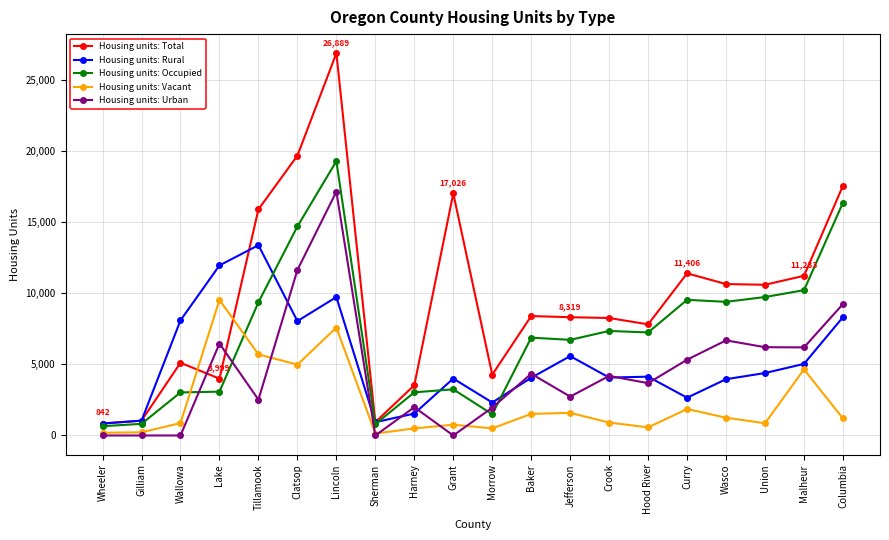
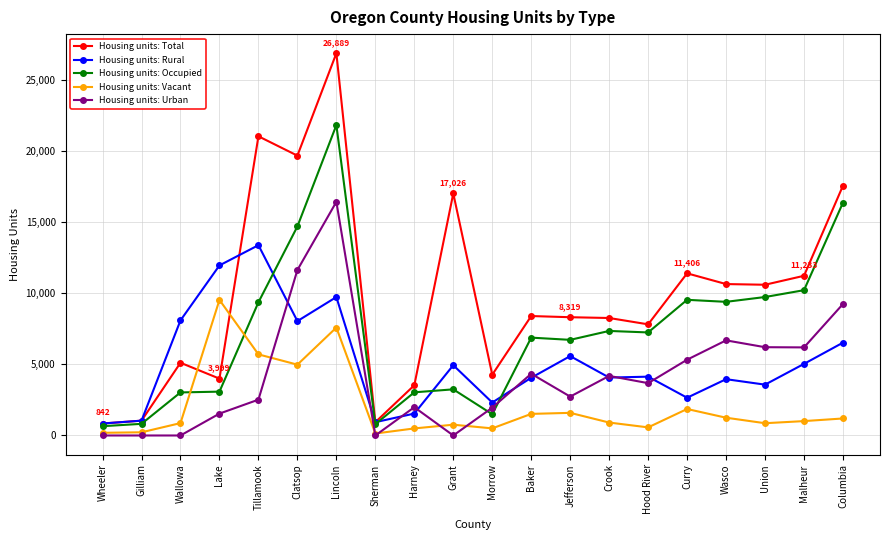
  {
    "Housing units: Total": {
      "Wallowa": "5,100",
-     "Tillamook": "15,900",
+     "Tillamook": "21,000",
      "Clatsop": "19,700",
      "Harney": "3,500",
      "Morrow": "4,300",
      "Baker": "8,400",
      "Crook": "8,300",
      "Hood River": "7,800",
      "Wasco": "10,700",
      "Union": "10,600",
      "Columbia": "17,600"
    },
    "Housing units: Rural": {
      "Wallowa": "8,100",
      "Lake": "12,000",
      "Tillamook": "13,400",
      "Clatsop": "8,000",
      "Lincoln": "9,700",
      "Harney": "1,500",
-     "Grant": "4,000",
+     "Grant": "4,900",
      "Morrow": "2,300",
      "Baker": "4,100",
      "Jefferson": "5,600",
      "Hood River": "4,100",
      "Curry": "2,700",
      "Wasco": "4,000",
-     "Union": "4,400",
+     "Union": "3,600",
      "Malheur": "5,000",
-     "Columbia": "8,300"
+     "Columbia": "6,500"
    },
    "Housing units: Occupied": {
      "Wheeler": "700",
      "Gilliam": "800",
      "Wallowa": "3,000",
      "Lake": "3,100",
      "Tillamook": "9,400",
      "Clatsop": "14,700",
-     "Lincoln": "19,300",
+     "Lincoln": "21,800",
      "Harney": "3,000",
      "Grant": "3,200",
      "Morrow": "1,500",
      "Baker": "6,900",
      "Jefferson": "6,700",
      "Crook": "7,400",
      "Hood River": "7,200",
      "Curry": "9,500",
      "Wasco": "9,400",
      "Union": "9,700",
      "Malheur": "10,200",
      "Columbia": "16,400"
    },
    "Housing units: Vacant": {
      "Wheeler": "200",
      "Gilliam": "200",
      "Wallowa": "900",
      "Lake": "9,500",
      "Tillamook": "5,700",
      "Clatsop": "5,000",
      "Lincoln": "7,600",
      "Harney": "500",
      "Grant": "800",
      "Morrow": "500",
      "Baker": "1,500",
      "Jefferson": "1,600",
      "Crook": "900",
      "Hood River": "600",
      "Curry": "1,900",
      "Wasco": "1,300",
      "Union": "900",
-     "Malheur": "4,600",
+     "Malheur": "1,000",
      "Columbia": "1,200"
    },
    "Housing units: Urban": {
      "Wheeler": "0",
      "Gilliam": "0",
      "Wallowa": "0",
-     "Lake": "6,500",
+     "Lake": "1,500",
      "Tillamook": "2,500",
      "Clatsop": "11,600",
-     "Lincoln": "17,200",
+     "Lincoln": "16,400",
      "Harney": "2,000",
      "Grant": "0",
      "Morrow": "2,000",
      "Baker": "4,300",
      "Jefferson": "2,700",
      "Hood River": "3,700",
      "Curry": "5,300",
      "Wasco": "6,700",
      "Union": "6,200",
      "Malheur": "6,200",
      "Columbia": "9,200"
    }
  }
